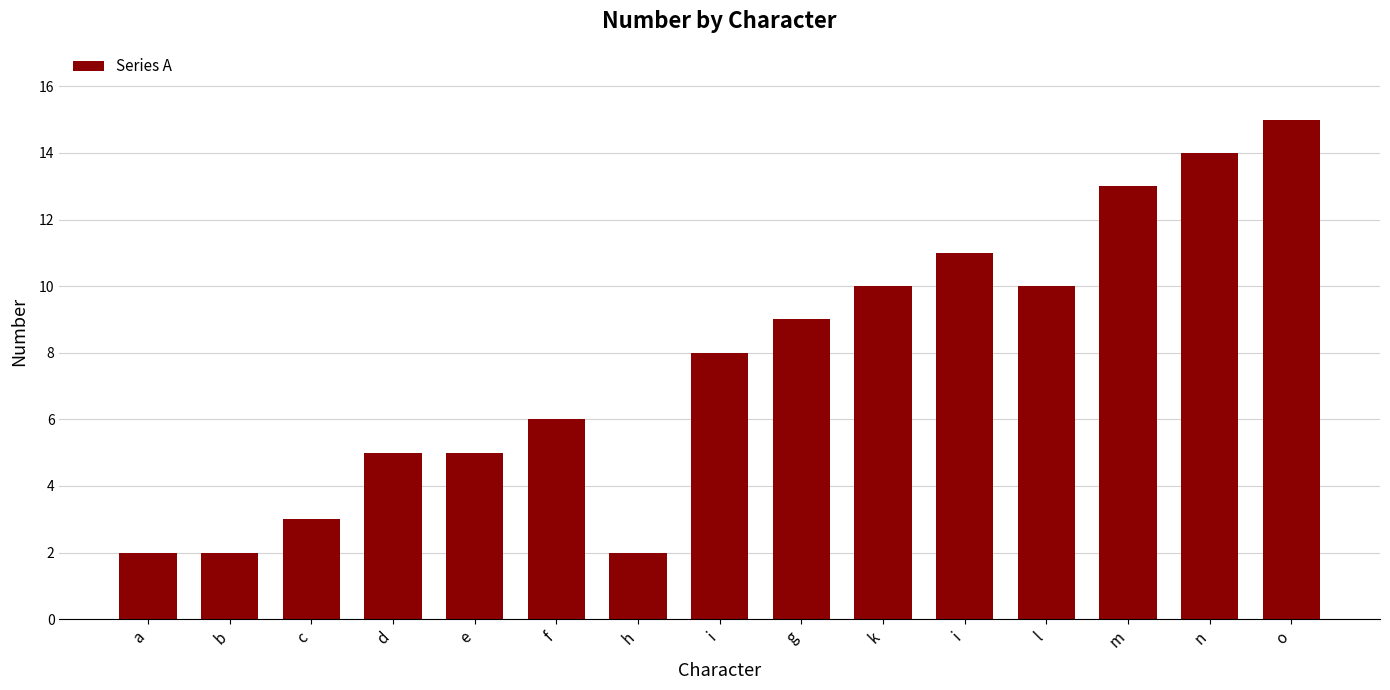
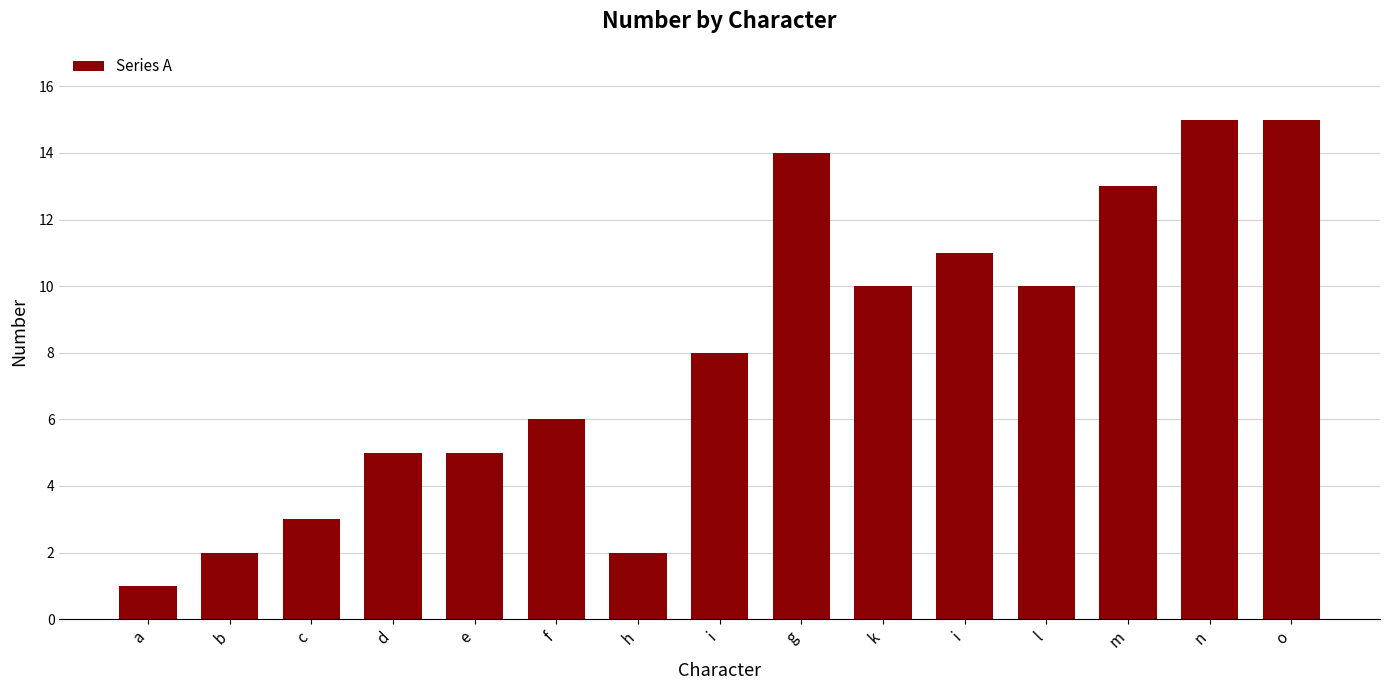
  {
-   "a": 2,
+   "a": 1,
    "b": 2,
    "c": 3,
    "d": 5,
    "e": 5,
    "f": 6,
    "h": 2,
-   "g": 9,
+   "g": 14,
    "k": 10,
    "l": 10,
    "m": 13,
-   "n": 14,
+   "n": 15,
    "o": 15
  }
